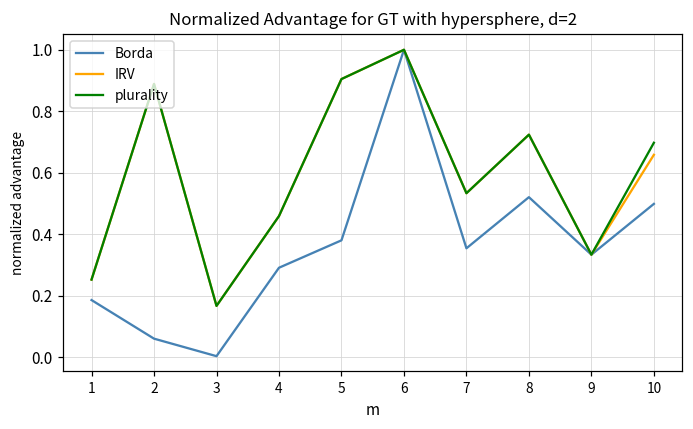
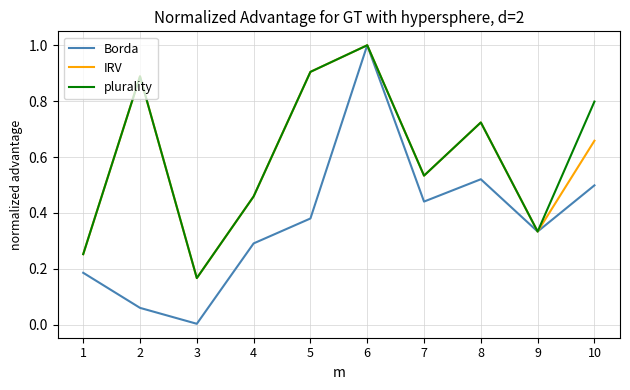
  {
    "Borda": {
      "1": 0.19,
      "2": 0.06,
      "3": 0.00,
      "4": 0.29,
      "5": 0.38,
-     "7": 0.35,
+     "7": 0.44,
      "8": 0.52,
      "10": 0.50
    },
    "IRV": {
      "10": 0.66
    },
    "plurality": {
-     "10": 0.70
+     "10": 0.80
    }
  }
